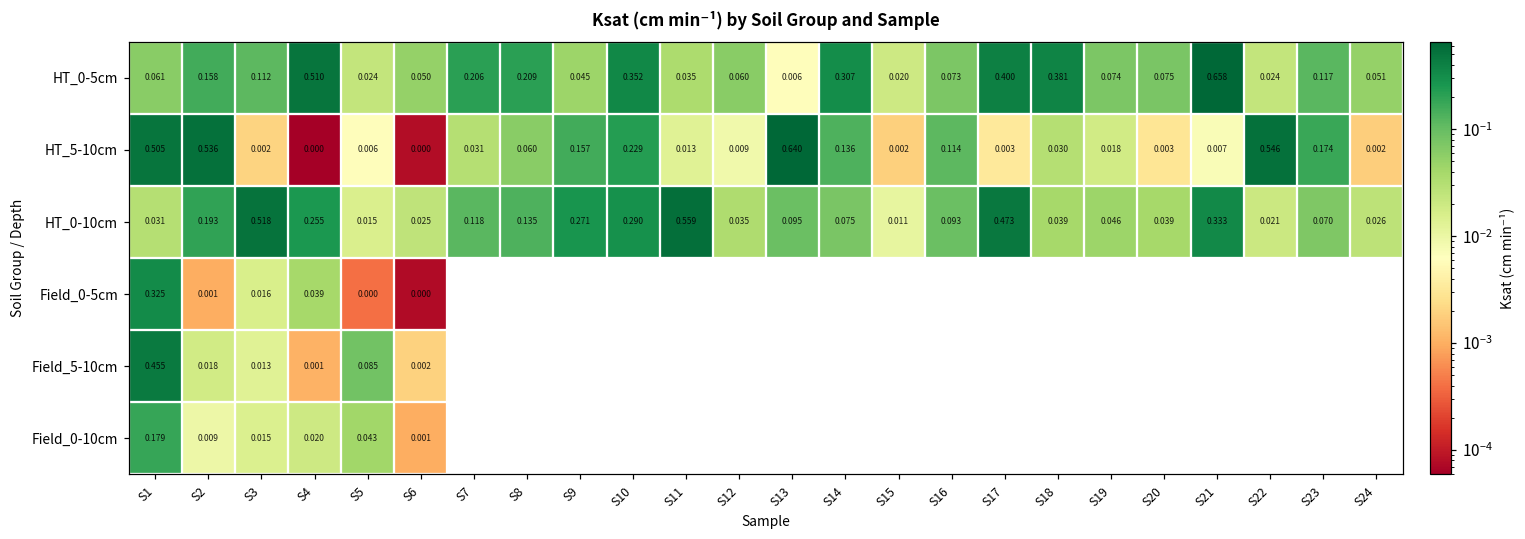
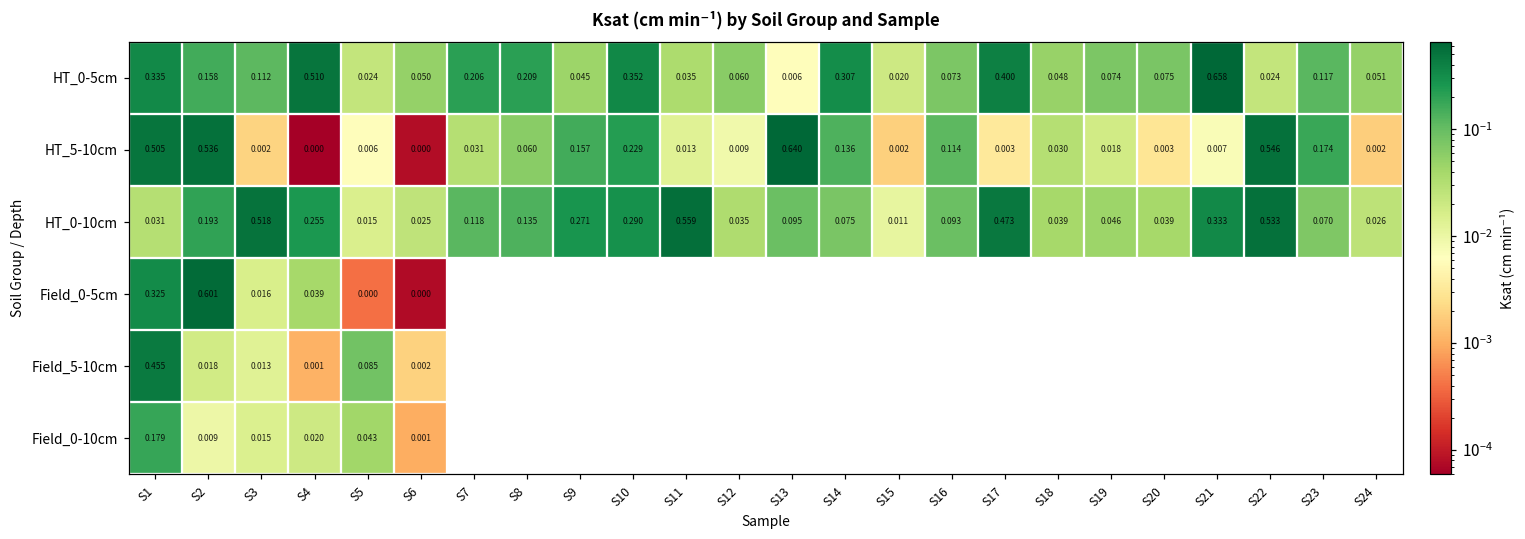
  {
    "HT_0-5cm": {
-     "S1": 0.061,
+     "S1": 0.335,
      "S2": 0.158,
      "S3": 0.112,
      "S4": 0.510,
      "S5": 0.024,
      "S6": 0.050,
      "S7": 0.206,
      "S8": 0.209,
      "S9": 0.045,
      "S10": 0.352,
      "S11": 0.035,
      "S12": 0.060,
      "S13": 0.006,
      "S14": 0.307,
      "S15": 0.020,
      "S16": 0.073,
      "S17": 0.400,
-     "S18": 0.381,
+     "S18": 0.048,
      "S19": 0.074,
      "S20": 0.075,
      "S21": 0.658,
      "S22": 0.024,
      "S23": 0.117,
      "S24": 0.051
    },
    "HT_5-10cm": {
      "S1": 0.505,
      "S2": 0.536,
      "S3": 0.002,
      "S4": 0.000,
      "S5": 0.006,
      "S6": 0.000,
      "S7": 0.031,
      "S8": 0.060,
      "S9": 0.157,
      "S10": 0.229,
      "S11": 0.013,
      "S12": 0.009,
      "S13": 0.640,
      "S14": 0.136,
      "S15": 0.002,
      "S16": 0.114,
      "S17": 0.003,
      "S18": 0.030,
      "S19": 0.018,
      "S20": 0.003,
      "S21": 0.007,
      "S22": 0.546,
      "S23": 0.174,
      "S24": 0.002
    },
    "HT_0-10cm": {
      "S1": 0.031,
      "S2": 0.193,
      "S3": 0.518,
      "S4": 0.255,
      "S5": 0.015,
      "S6": 0.025,
      "S7": 0.118,
      "S8": 0.135,
      "S9": 0.271,
      "S10": 0.290,
      "S11": 0.559,
      "S12": 0.035,
      "S13": 0.095,
      "S14": 0.075,
      "S15": 0.011,
      "S16": 0.093,
      "S17": 0.473,
      "S18": 0.039,
      "S19": 0.046,
      "S20": 0.039,
      "S21": 0.333,
-     "S22": 0.021,
+     "S22": 0.533,
      "S23": 0.070,
      "S24": 0.026
    },
    "Field_0-5cm": {
      "S1": 0.325,
-     "S2": 0.001,
+     "S2": 0.601,
      "S3": 0.016,
      "S4": 0.039,
      "S5": 0.000,
      "S6": 0.000
    },
    "Field_5-10cm": {
      "S1": 0.455,
      "S2": 0.018,
      "S3": 0.013,
      "S4": 0.001,
      "S5": 0.085,
      "S6": 0.002
    },
    "Field_0-10cm": {
      "S1": 0.179,
      "S2": 0.009,
      "S3": 0.015,
      "S4": 0.020,
      "S5": 0.043,
      "S6": 0.001
    }
  }
